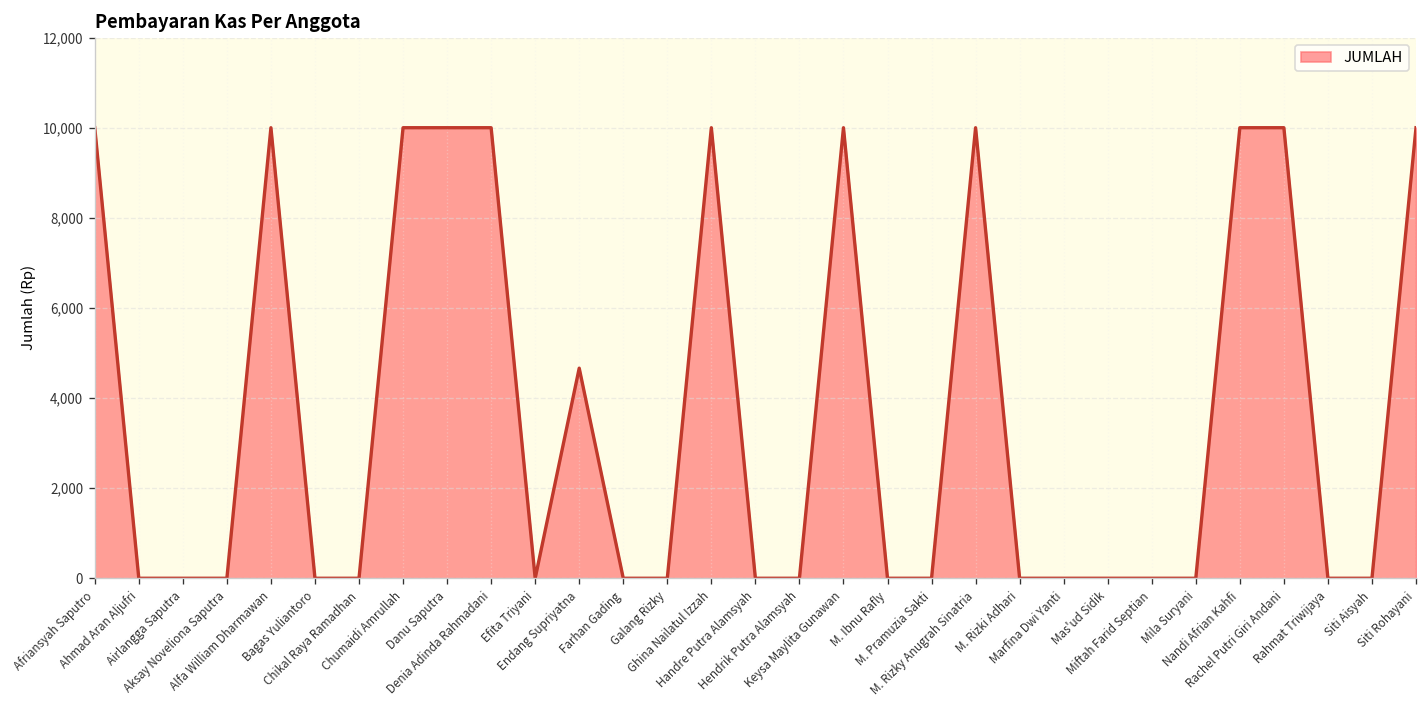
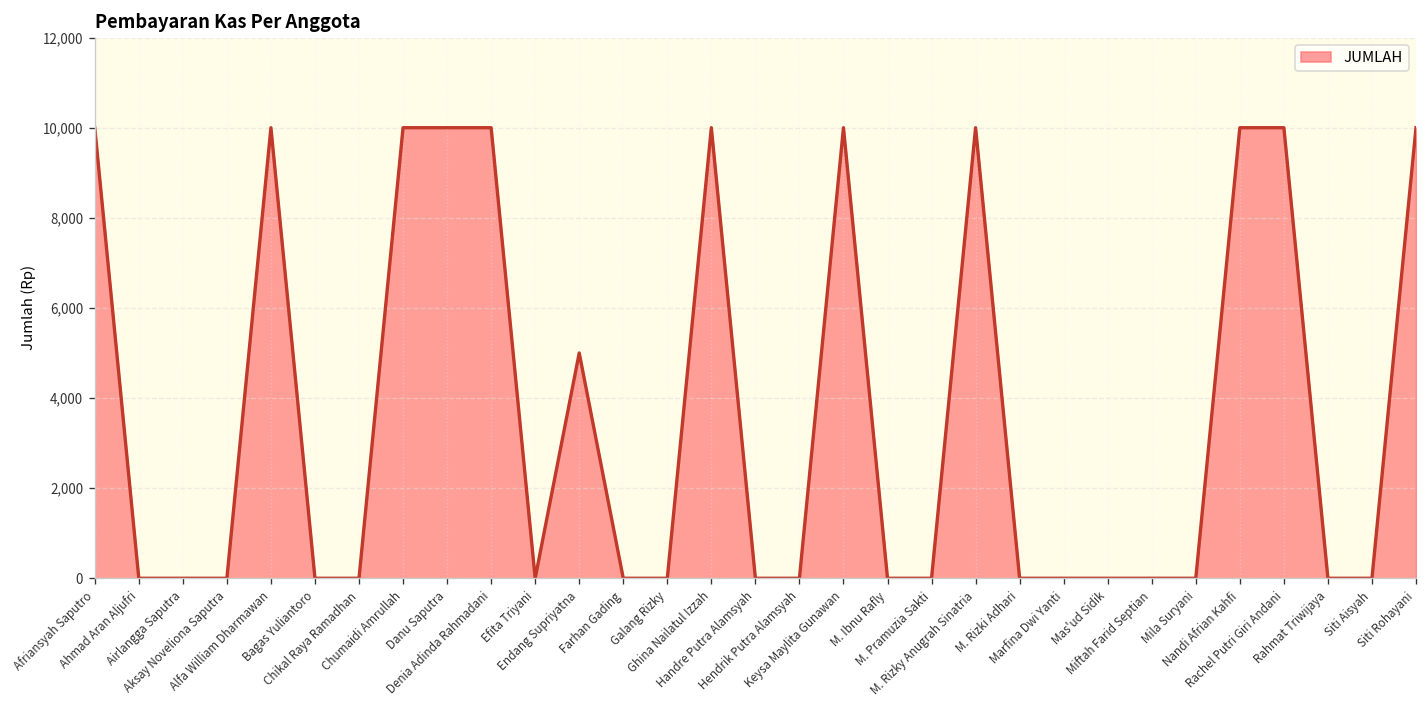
  {
    "Afriansyah Saputro": "10,000",
    "Ahmad Aran Aljufri": "0",
    "Airlangga Saputra": "0",
    "Aksay Noveliona Saputra": "0",
    "Alfa William Dharmawan": "10,000",
    "Bagas Yuliantoro": "0",
    "Chikal Raya Ramadhan": "0",
    "Chumaidi Amrullah": "10,000",
    "Danu Saputra": "10,000",
    "Denia Adinda Rahmadani": "10,000",
    "Efita Triyani": "0",
-   "Endang Supriyatna": "4,700",
+   "Endang Supriyatna": "5,000",
    "Farhan Gading": "0",
    "Galang Rizky": "0",
    "Ghina Nailatul Izzah": "10,000",
    "Handre Putra Alamsyah": "0",
    "Hendrik Putra Alamsyah": "0",
    "Keysa Maylita Gunawan": "10,000",
    "M. Ibnu Rafly": "0",
    "M. Pramuzia Sakti": "0",
    "M. Rizky Anugrah Sinatria": "10,000",
    "M. Rizki Adhari": "0",
    "Marfina Dwi Yanti": "0",
    "Mas'ud Sidik": "0",
    "Miftah Farid Septian": "0",
    "Mila Suryani": "0",
    "Nandi Afrian Kahfi": "10,000",
    "Rachel Putri Giri Andani": "10,000",
    "Rahmat Triwijaya": "0",
    "Siti Aisyah": "0",
    "Siti Rohayani": "10,000"
  }
